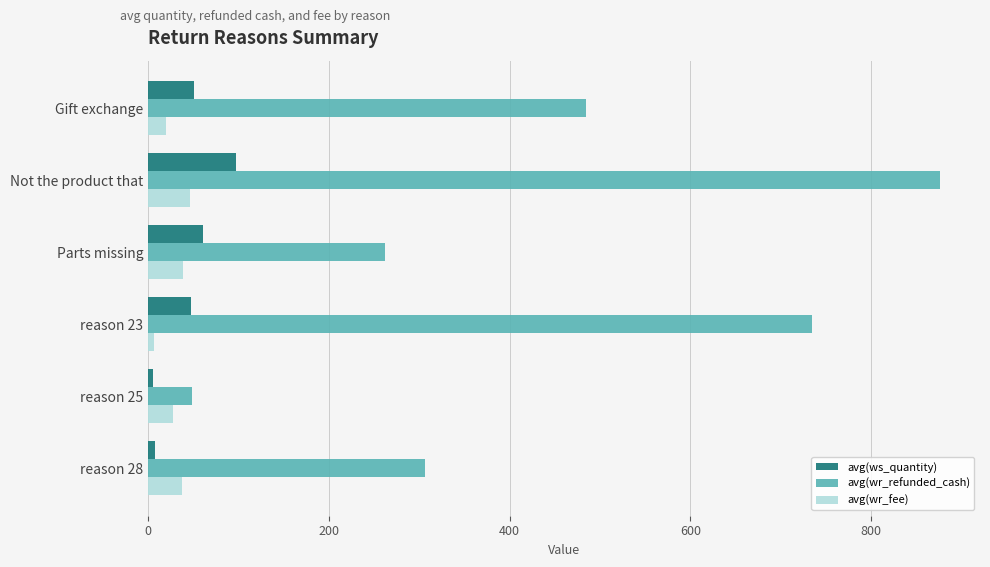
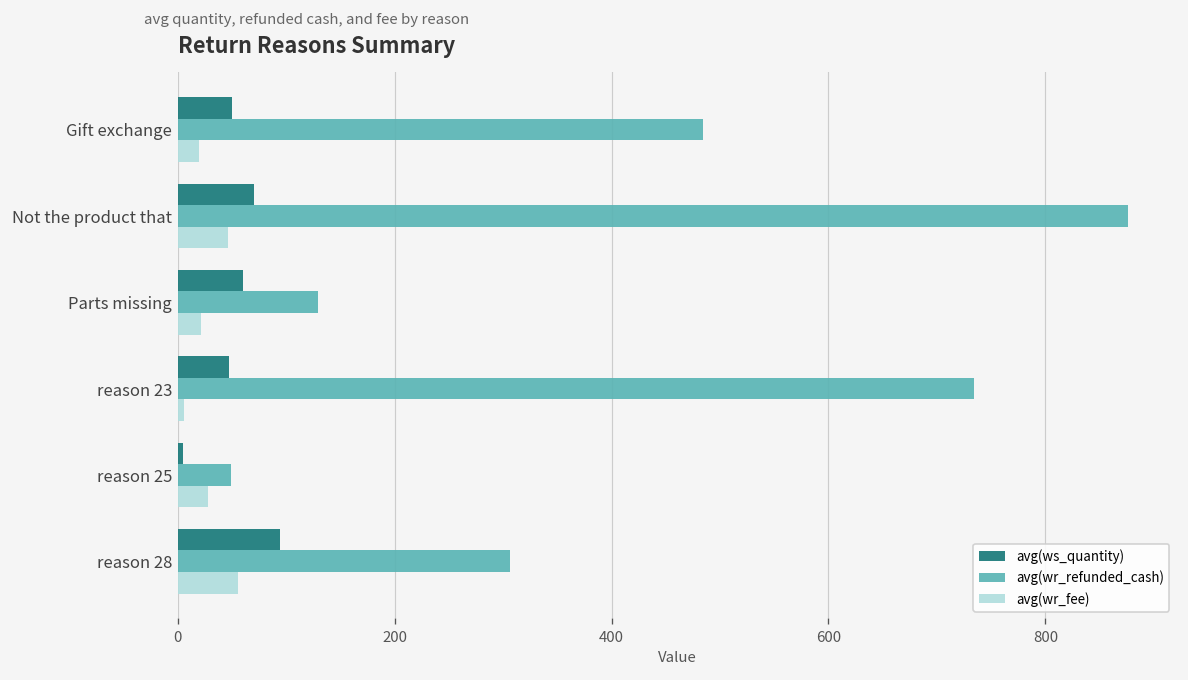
  {
    "avg(ws_quantity)": {
      "Gift exchange": 50,
-     "Not the product that": 100,
+     "Not the product that": 70,
      "Parts missing": 60,
      "reason 23": 50,
      "reason 25": 10,
-     "reason 28": 10
+     "reason 28": 90
    },
    "avg(wr_refunded_cash)": {
      "Gift exchange": 480,
      "Not the product that": 880,
-     "Parts missing": 260,
+     "Parts missing": 130,
      "reason 23": 730,
      "reason 25": 50,
      "reason 28": 310
    },
    "avg(wr_fee)": {
      "Gift exchange": 20,
      "Not the product that": 50,
-     "Parts missing": 40,
+     "Parts missing": 20,
      "reason 23": 10,
      "reason 25": 30,
-     "reason 28": 40
+     "reason 28": 60
    }
  }
